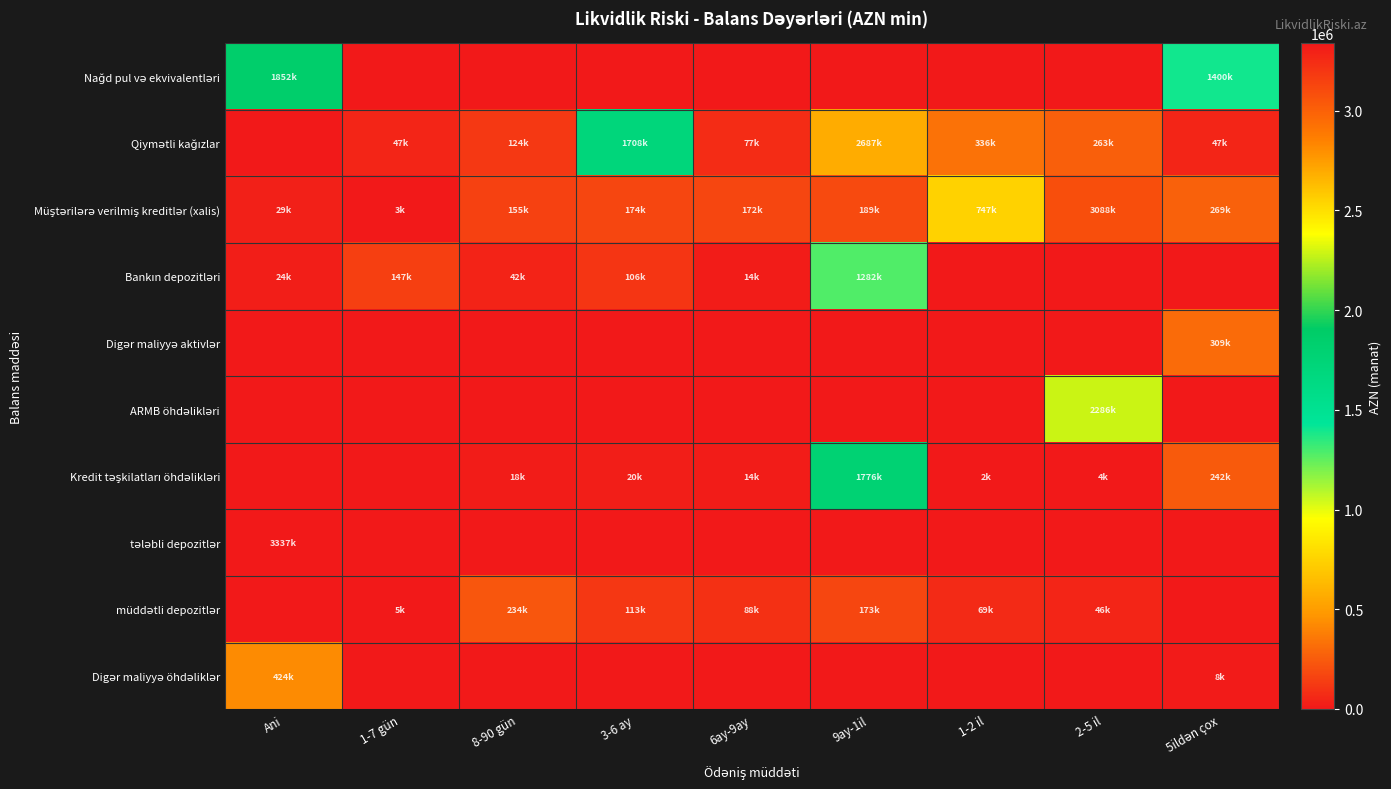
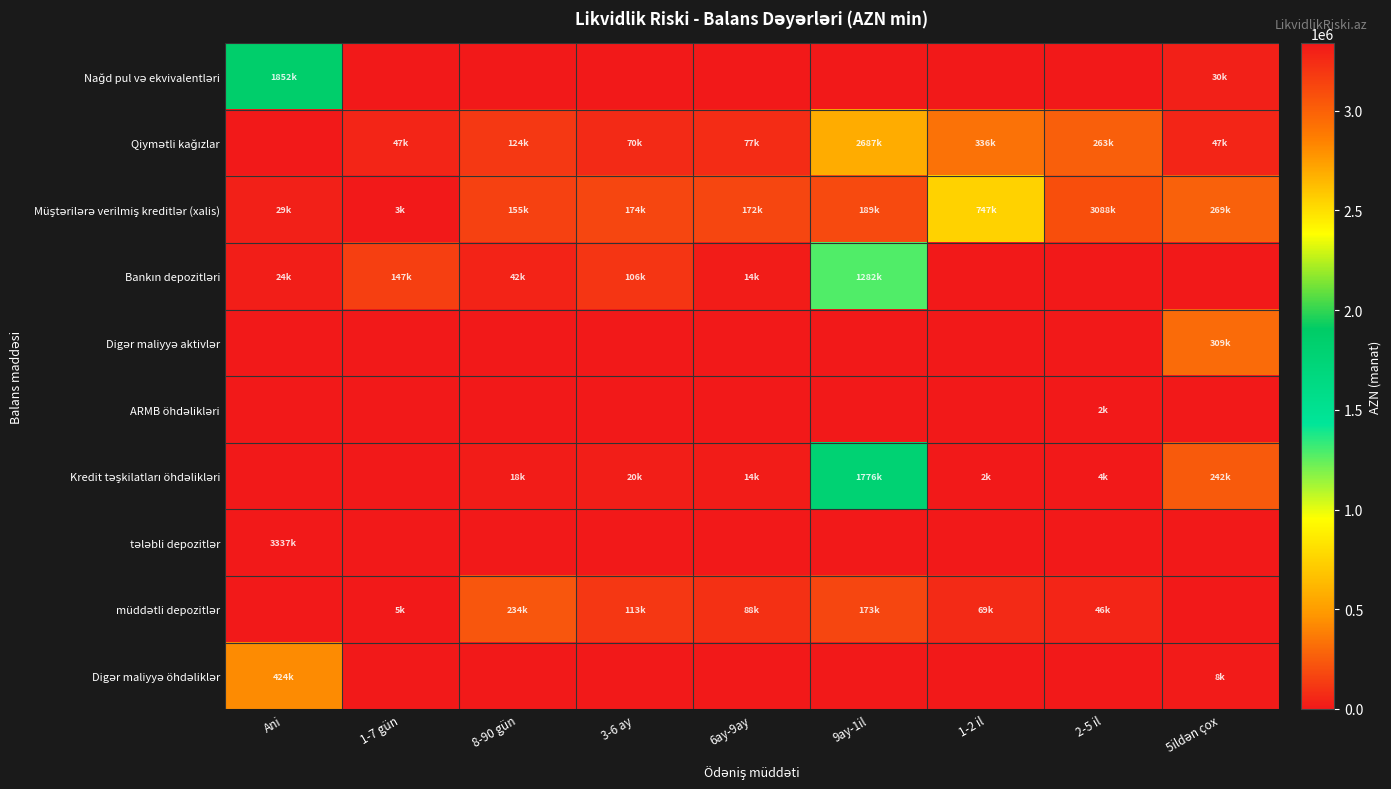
  {
    "Nağd pul və ekvivalentləri": {
      "Ani": "1852k",
-     "5ildən çox": "1400k"
+     "5ildən çox": "30k"
    },
    "Qiymətli kağızlar": {
      "1-7 gün": "47k",
      "8-90 gün": "124k",
-     "3-6 ay": "1708k",
+     "3-6 ay": "70k",
      "6ay-9ay": "77k",
      "9ay-1il": "2687k",
      "1-2 il": "336k",
      "2-5 il": "263k",
      "5ildən çox": "47k"
    },
    "Müştərilərə verilmiş kreditlər (xalis)": {
      "Ani": "29k",
      "1-7 gün": "3k",
      "8-90 gün": "155k",
      "3-6 ay": "174k",
      "6ay-9ay": "172k",
      "9ay-1il": "189k",
      "1-2 il": "747k",
      "2-5 il": "3088k",
      "5ildən çox": "269k"
    },
    "Bankın depozitləri": {
      "Ani": "24k",
      "1-7 gün": "147k",
      "8-90 gün": "42k",
      "3-6 ay": "106k",
      "6ay-9ay": "14k",
      "9ay-1il": "1282k"
    },
    "Digər maliyyə aktivlər": {
      "5ildən çox": "309k"
    },
    "ARMB öhdəlikləri": {
-     "2-5 il": "2286k"
+     "2-5 il": "2k"
    },
    "Kredit təşkilatları öhdəlikləri": {
      "8-90 gün": "18k",
      "3-6 ay": "20k",
      "6ay-9ay": "14k",
      "9ay-1il": "1776k",
      "1-2 il": "2k",
      "2-5 il": "4k",
      "5ildən çox": "242k"
    },
    "tələbli depozitlər": {
      "Ani": "3337k"
    },
    "müddətli depozitlər": {
      "1-7 gün": "5k",
      "8-90 gün": "234k",
      "3-6 ay": "113k",
      "6ay-9ay": "88k",
      "9ay-1il": "173k",
      "1-2 il": "69k",
      "2-5 il": "46k"
    },
    "Digər maliyyə öhdəliklər": {
      "Ani": "424k",
      "5ildən çox": "8k"
    }
  }
